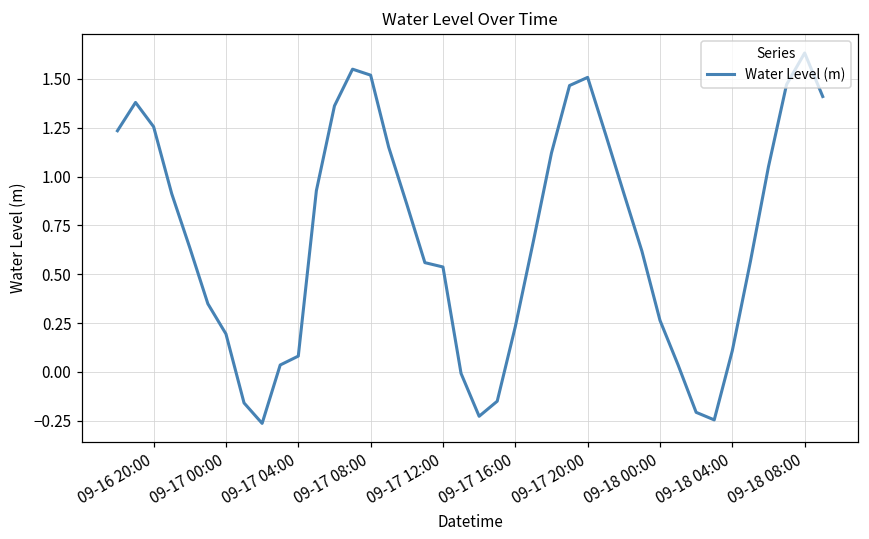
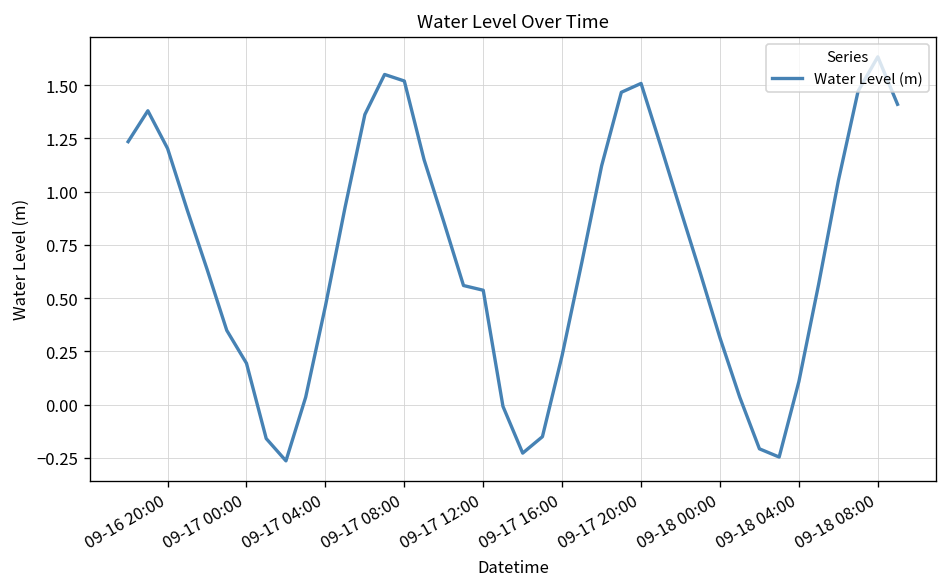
  {
-   "09-16 20:00": 1.25,
+   "09-16 20:00": 1.20,
    "09-17 00:00": 0.19,
-   "09-17 04:00": 0.08,
+   "09-17 04:00": 0.46,
    "09-17 08:00": 1.52,
    "09-17 12:00": 0.54,
    "09-17 16:00": 0.23,
    "09-17 20:00": 1.51,
-   "09-18 00:00": 0.26,
+   "09-18 00:00": 0.31,
    "09-18 04:00": 0.11
  }
